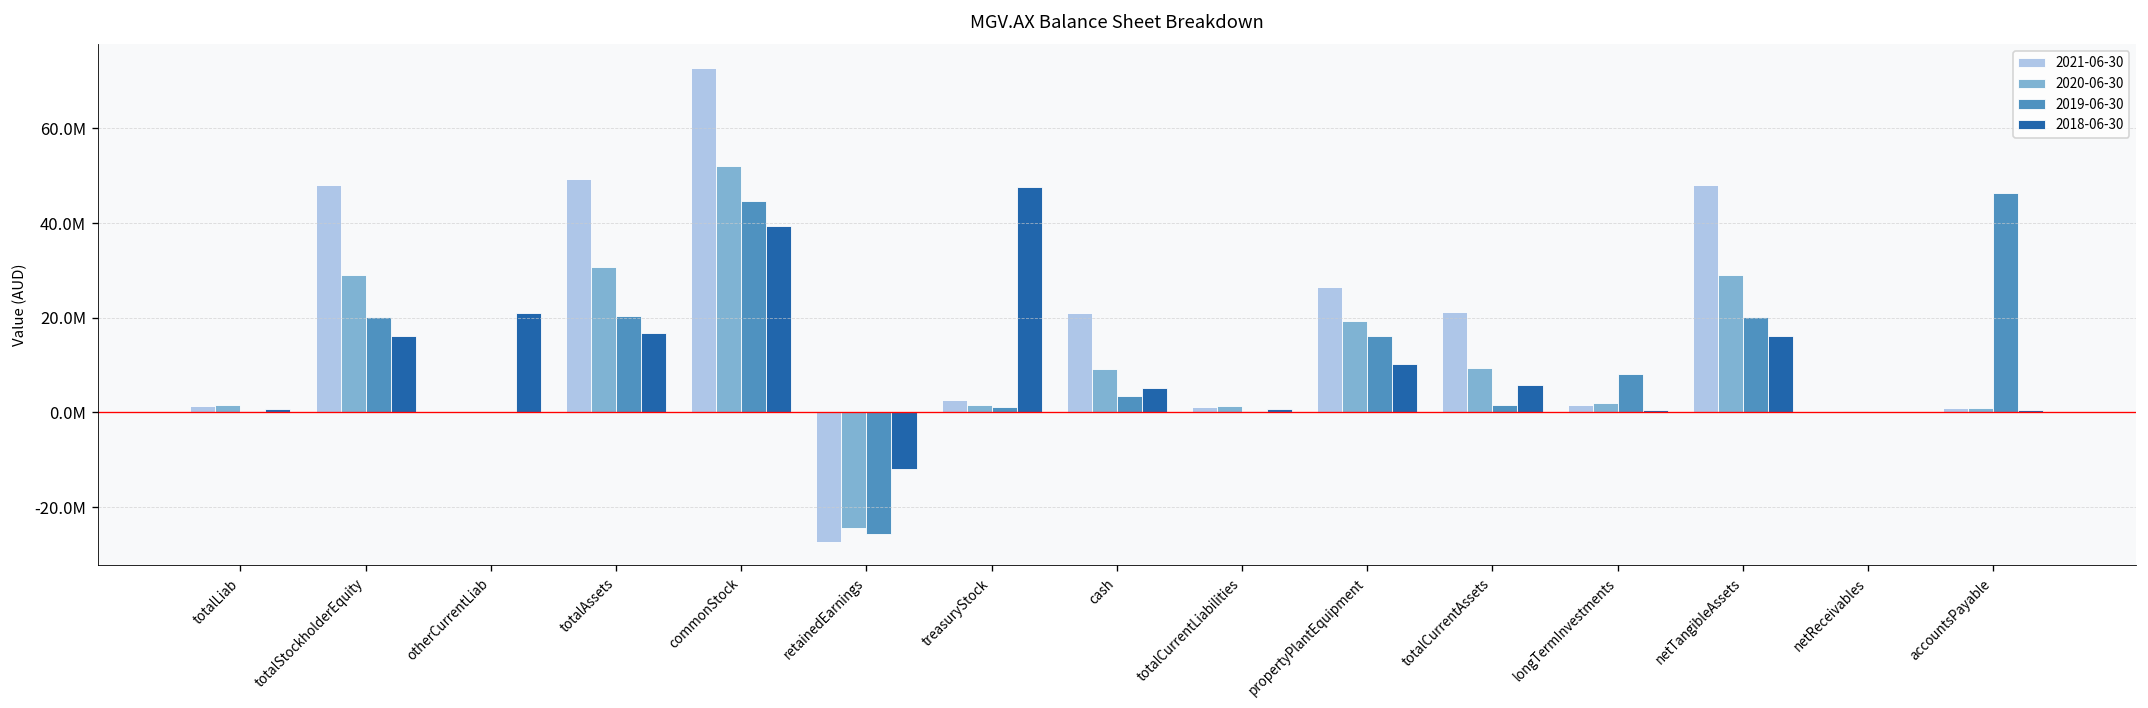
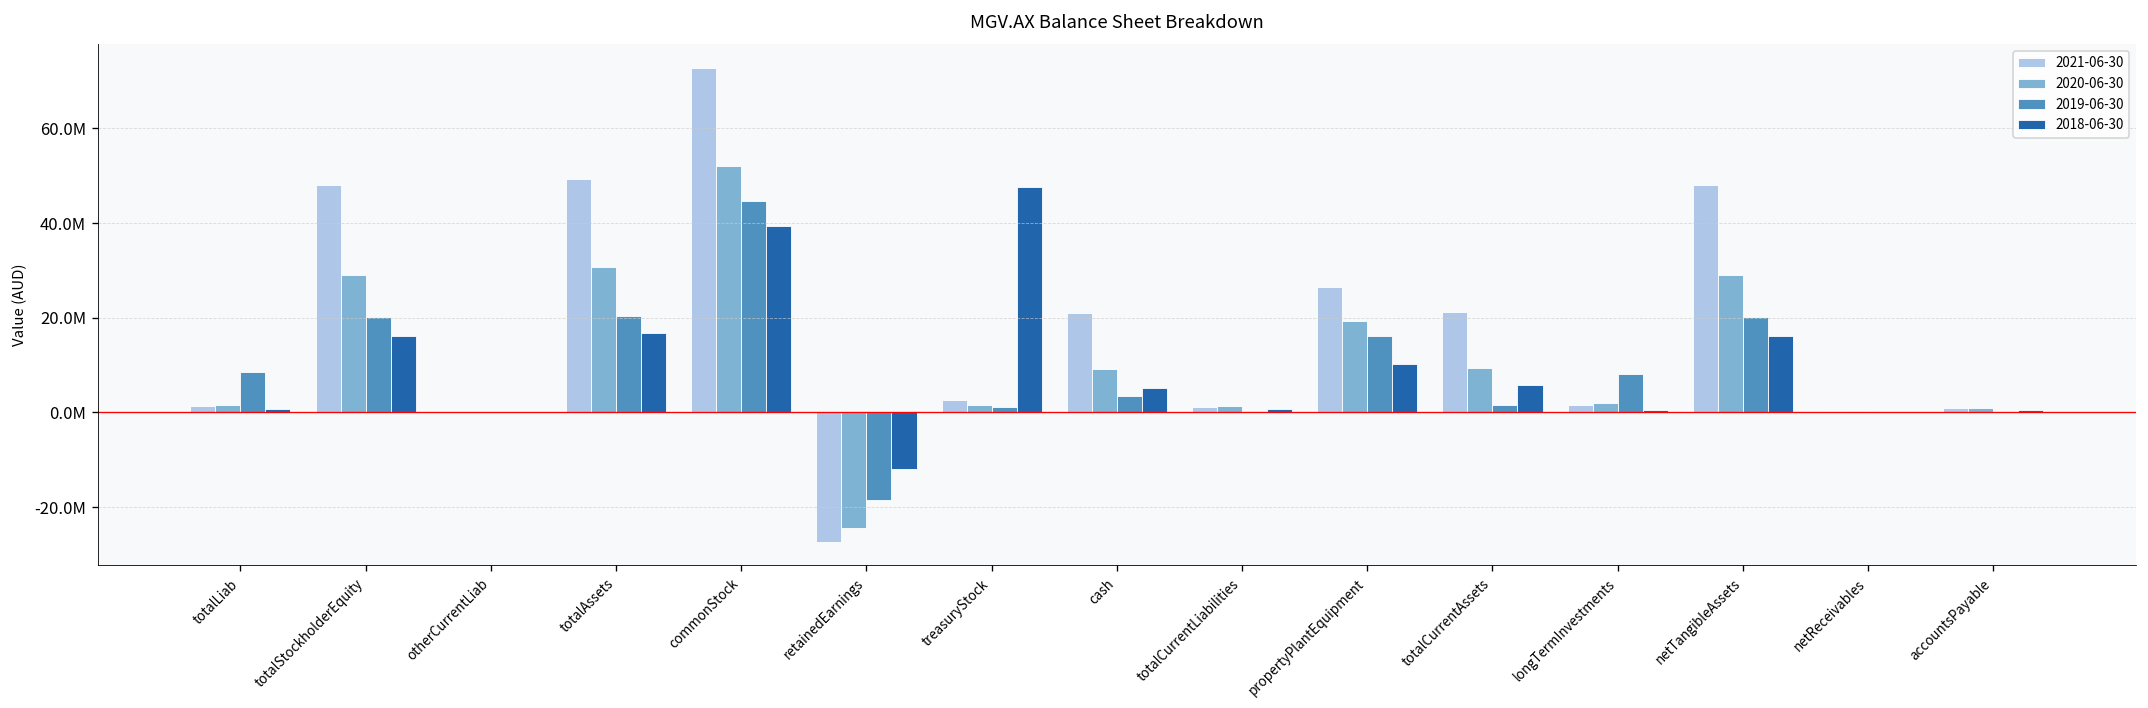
  {
    "2019-06-30": {
-     "totalLiab": 0,
+     "totalLiab": 8000000,
      "totalStockholderEquity": 20000000,
      "totalAssets": 20000000,
      "commonStock": 45000000,
-     "retainedEarnings": -26000000,
+     "retainedEarnings": -19000000,
      "treasuryStock": 1000000,
      "cash": 4000000,
      "propertyPlantEquipment": 16000000,
      "totalCurrentAssets": 2000000,
      "longTermInvestments": 8000000,
      "netTangibleAssets": 20000000,
-     "accountsPayable": 46000000
+     "accountsPayable": 0
    },
    "2018-06-30": {
      "totalLiab": 1000000,
      "totalStockholderEquity": 16000000,
-     "otherCurrentLiab": 21000000,
+     "otherCurrentLiab": 0,
      "totalAssets": 17000000,
      "commonStock": 39000000,
      "retainedEarnings": -12000000,
      "treasuryStock": 48000000,
      "cash": 5000000,
      "totalCurrentLiabilities": 1000000,
      "propertyPlantEquipment": 10000000,
      "totalCurrentAssets": 6000000,
      "netTangibleAssets": 16000000
    }
  }
